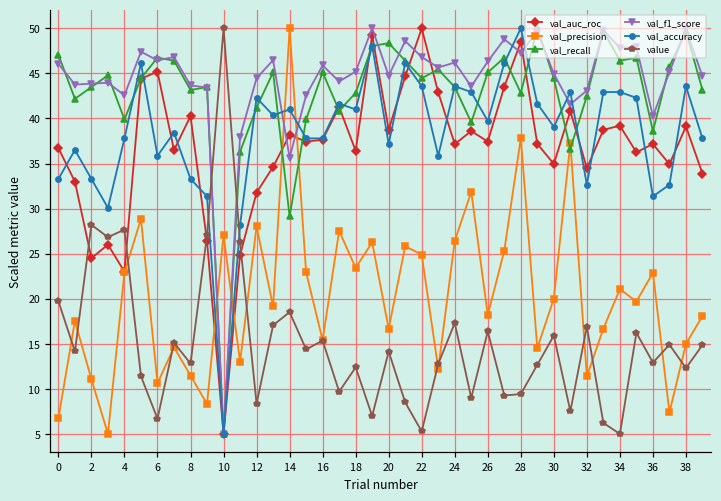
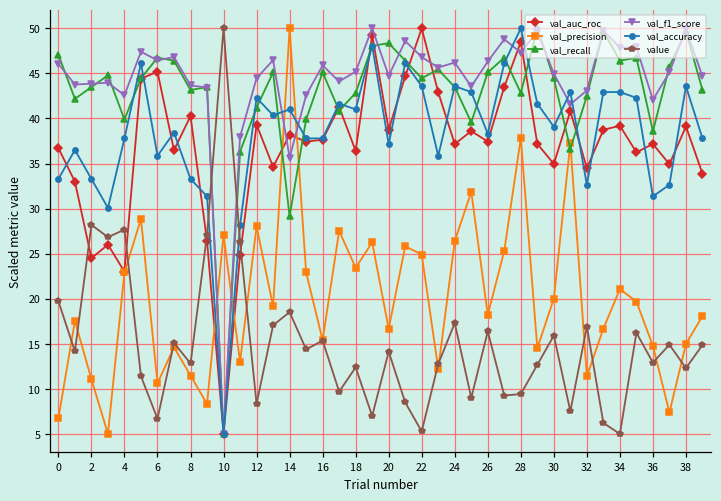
  {
    "val_auc_roc": {
      "0": 37,
      "2": 25,
      "6": 45,
      "8": 40,
-     "12": 32,
+     "12": 39,
      "14": 38,
      "18": 36,
      "20": 39,
      "22": 50,
      "24": 37,
      "26": 37,
      "28": 48,
      "30": 35,
      "32": 34,
      "34": 39,
      "36": 37,
      "38": 39
    },
    "val_precision": {
      "0": 7,
      "2": 11,
      "6": 11,
      "8": 11,
      "10": 27,
      "12": 28,
      "14": 50,
      "18": 23,
      "20": 17,
      "22": 25,
      "24": 26,
      "26": 18,
      "28": 38,
      "30": 20,
      "32": 11,
      "34": 21,
-     "36": 23,
+     "36": 15,
      "38": 15
    },
    "val_recall": {
      "0": 47,
      "2": 43,
      "4": 40,
      "8": 43,
      "12": 41,
      "14": 29,
      "16": 45,
      "18": 43,
      "20": 48,
      "22": 44,
      "26": 45,
      "28": 43,
      "30": 44,
      "32": 43,
      "36": 39
    },
    "val_f1_score": {
      "0": 46,
      "2": 44,
      "4": 43,
      "8": 44,
      "12": 44,
      "14": 36,
      "16": 46,
      "18": 45,
      "20": 45,
      "22": 47,
      "24": 46,
      "26": 46,
      "28": 47,
      "30": 45,
      "32": 43,
-     "36": 40
+     "36": 42
    },
    "val_accuracy": {
      "0": 33,
      "2": 33,
      "4": 38,
      "6": 36,
      "8": 33,
      "12": 42,
      "14": 41,
      "18": 41,
      "20": 37,
      "22": 44,
-     "26": 40,
+     "26": 38,
      "28": 50,
      "30": 39,
      "32": 33,
      "34": 43,
      "36": 31,
      "38": 44
    },
    "value": {
      "0": 20,
      "2": 28,
      "4": 28,
      "6": 7,
      "8": 13,
      "10": 50,
      "12": 8,
      "14": 19,
      "18": 12,
      "20": 14,
      "22": 5,
      "24": 17,
      "26": 16,
      "28": 9,
      "30": 16,
      "32": 17,
      "34": 5,
      "36": 13,
      "38": 12
    }
  }
